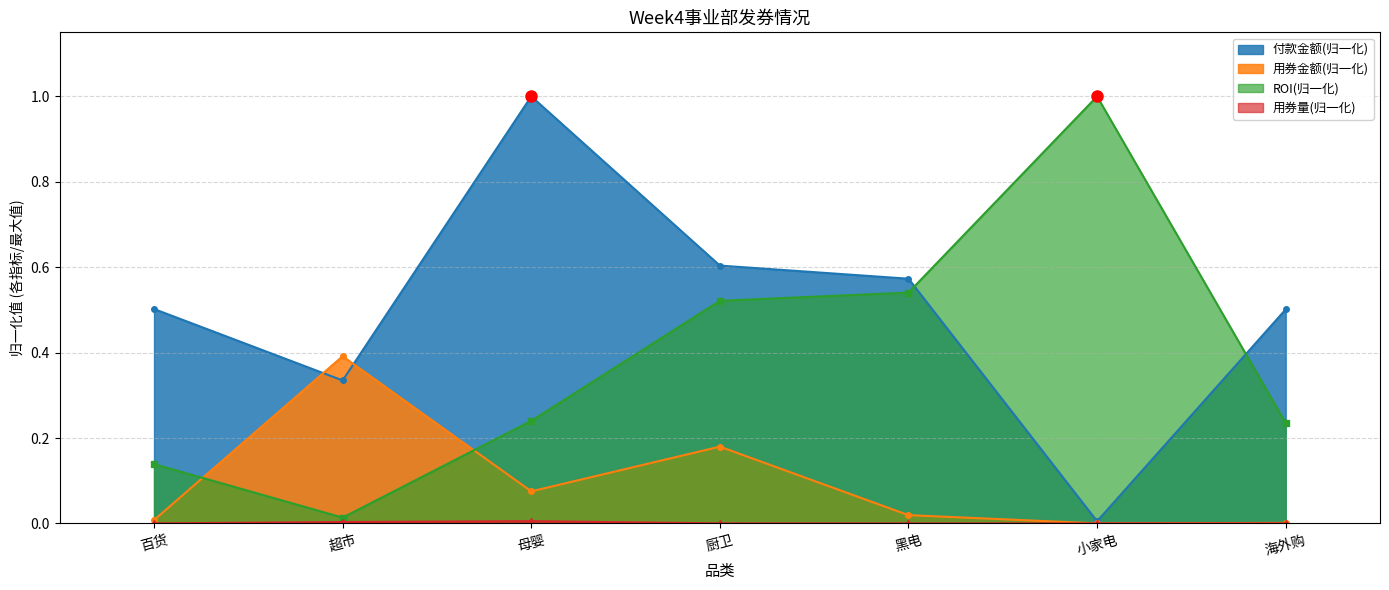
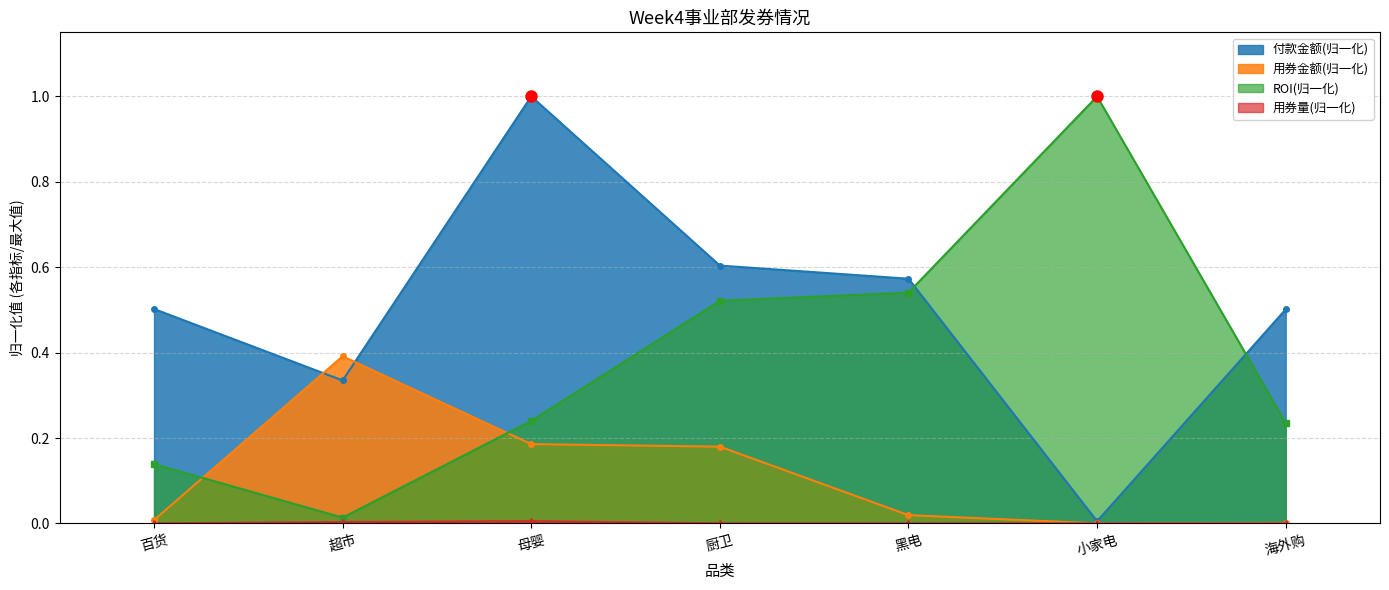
  {
    "付款金额(归一化)": {
      "百货": 0.50,
      "超市": 0.33,
      "厨卫": 0.60,
      "黑电": 0.57,
      "海外购": 0.50
    },
    "用券金额(归一化)": {
      "百货": 0.01,
      "超市": 0.39,
-     "母婴": 0.08,
+     "母婴": 0.19,
      "厨卫": 0.18,
      "黑电": 0.02
    },
    "ROI(归一化)": {
      "百货": 0.14,
      "超市": 0.01,
      "母婴": 0.24,
      "厨卫": 0.52,
      "黑电": 0.54,
      "海外购": 0.24
    },
    "用券量(归一化)": {
      "百货": 0.00,
      "超市": 0.00,
      "母婴": 0.01,
      "厨卫": 0.00,
      "黑电": 0.00
    }
  }
